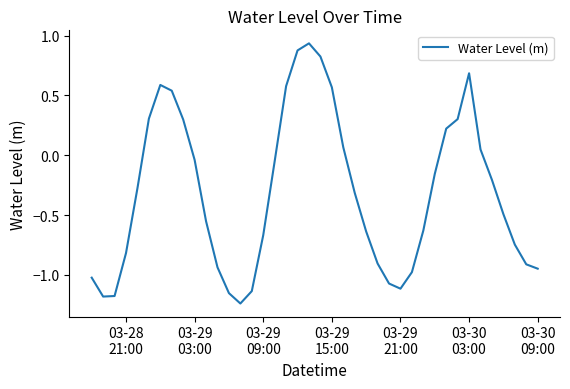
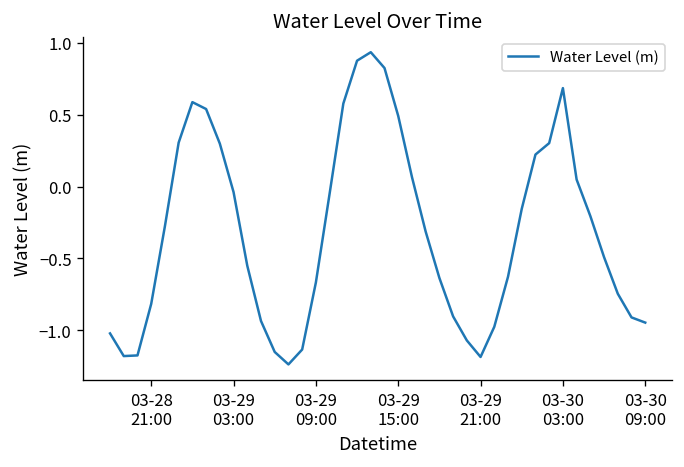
  {
    "03-28 21:00": -0.82,
    "03-29 03:00": -0.04,
    "03-29 09:00": -0.67,
-   "03-29 15:00": 0.57,
-   "03-29 21:00": -1.11,
+   "03-29 15:00": 0.49,
+   "03-29 21:00": -1.19,
    "03-30 03:00": 0.69,
    "03-30 09:00": -0.95
  }
